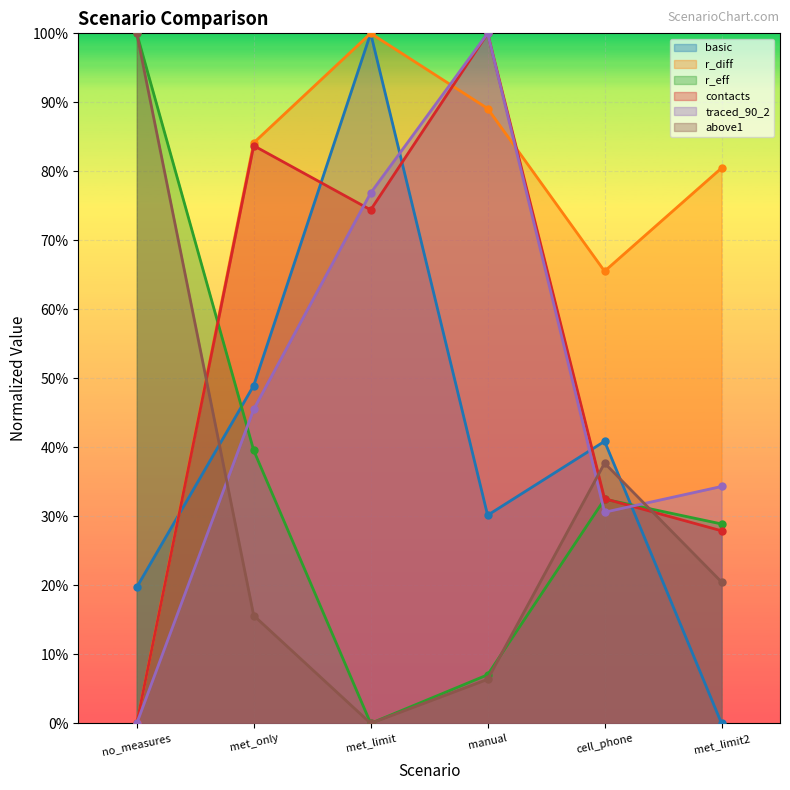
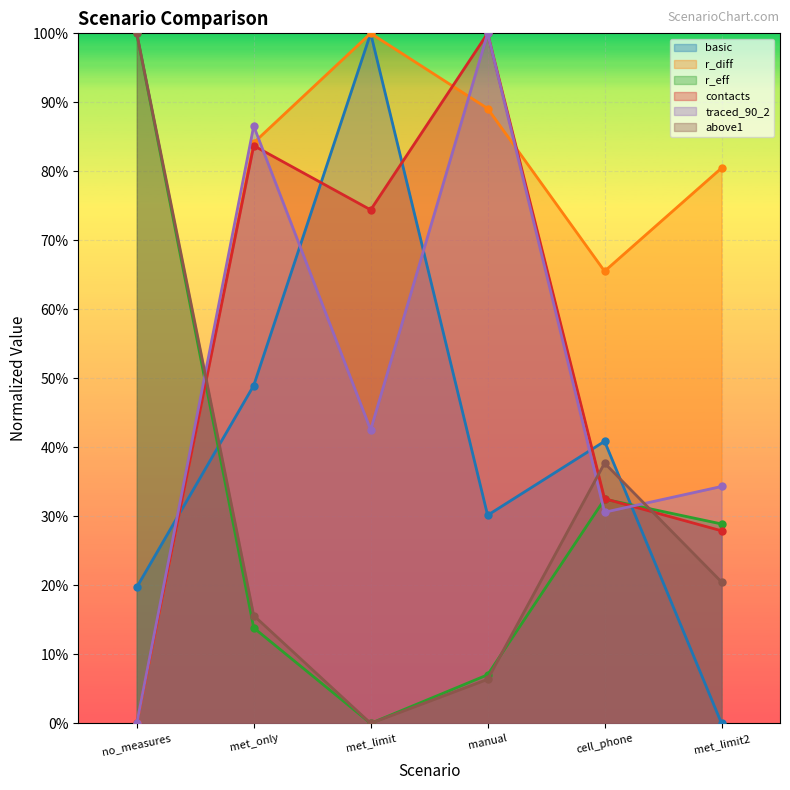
  {
    "basic": {
      "no_measures": "20%",
      "met_only": "49%",
      "manual": "30%",
      "cell_phone": "41%",
      "met_limit2": "0%"
    },
    "r_eff": {
-     "met_only": "40%",
+     "met_only": "14%",
      "manual": "7%",
      "met_limit2": "29%"
    },
    "traced_90_2": {
-     "met_only": "46%",
-     "met_limit": "77%",
+     "met_only": "87%",
+     "met_limit": "43%",
      "cell_phone": "31%",
      "met_limit2": "34%"
    }
  }
